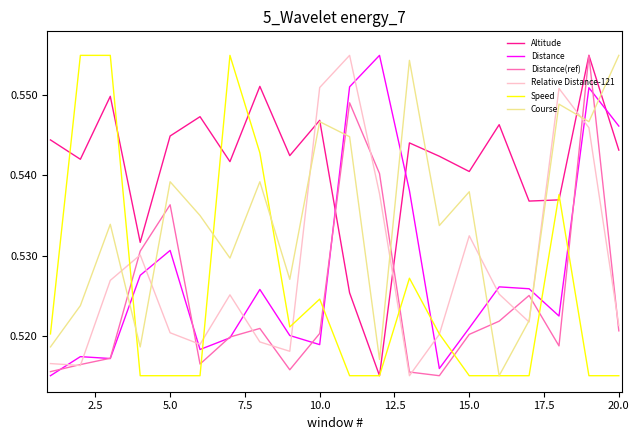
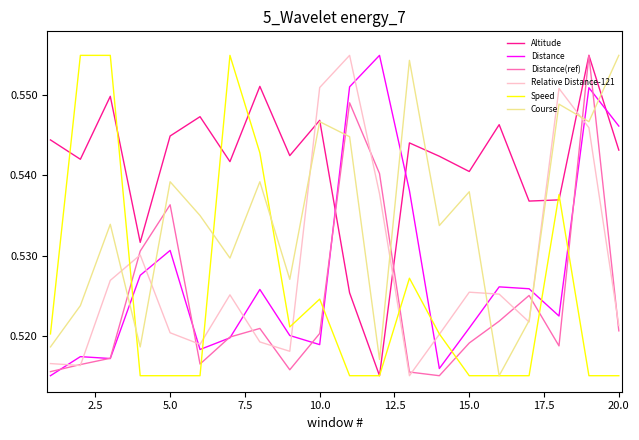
  {
    "Altitude": {
      "5.0": 0.545,
      "15.0": 0.540,
      "20.0": 0.543
    },
    "Distance": {
      "5.0": 0.531,
      "10.0": 0.519,
      "15.0": 0.521,
      "20.0": 0.546
    },
    "Distance(ref)": {
      "5.0": 0.536,
      "10.0": 0.520,
-     "15.0": 0.520,
+     "15.0": 0.519,
      "20.0": 0.521
    },
    "Relative Distance-121": {
      "5.0": 0.520,
      "10.0": 0.551,
-     "15.0": 0.532,
+     "15.0": 0.525,
      "20.0": 0.521
    },
    "Speed": {
      "5.0": 0.515,
      "10.0": 0.525,
      "15.0": 0.515,
      "20.0": 0.515
    },
    "Course": {
      "5.0": 0.539,
      "15.0": 0.538,
      "20.0": 0.555
    }
  }
